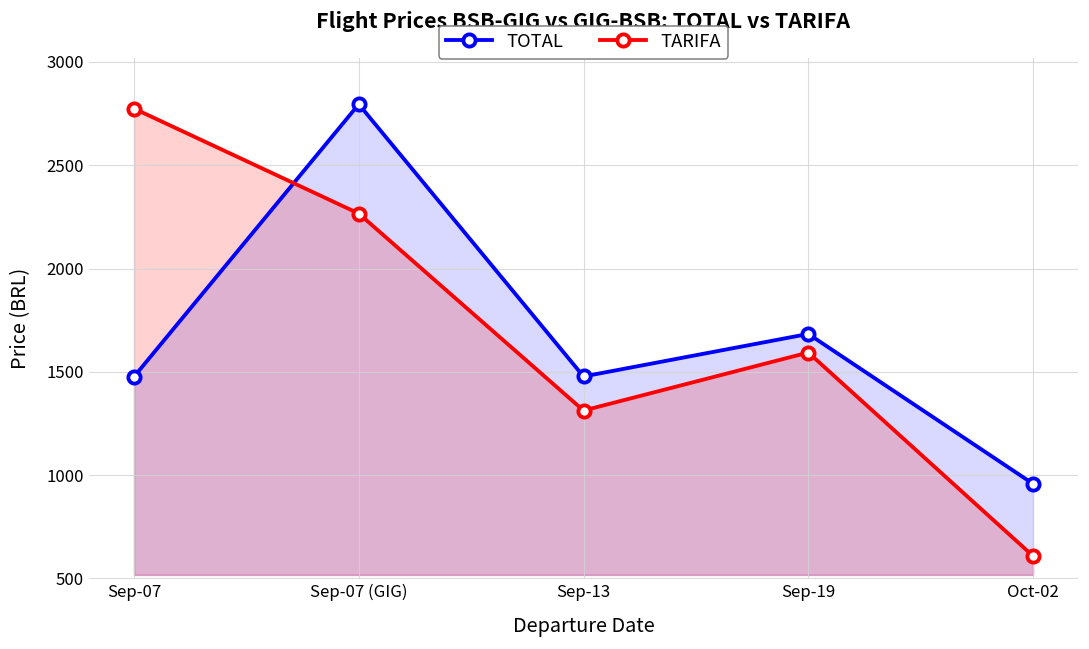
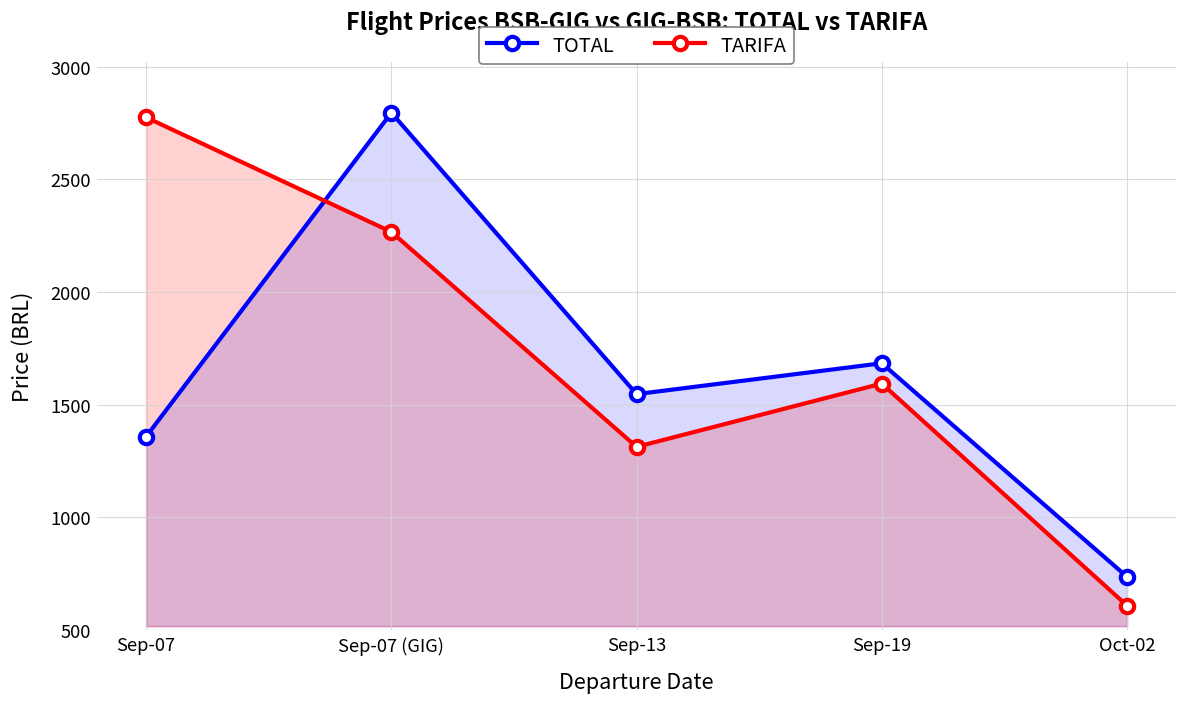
  {
    "TOTAL": {
-     "Sep-07": 1480,
+     "Sep-07": 1360,
      "Sep-07 (GIG)": 2790,
-     "Sep-13": 1480,
+     "Sep-13": 1550,
      "Sep-19": 1680,
-     "Oct-02": 960
+     "Oct-02": 740
    },
    "TARIFA": {
      "Sep-07": 2770,
      "Sep-07 (GIG)": 2270,
      "Sep-13": 1310,
      "Sep-19": 1590,
      "Oct-02": 610
    }
  }
